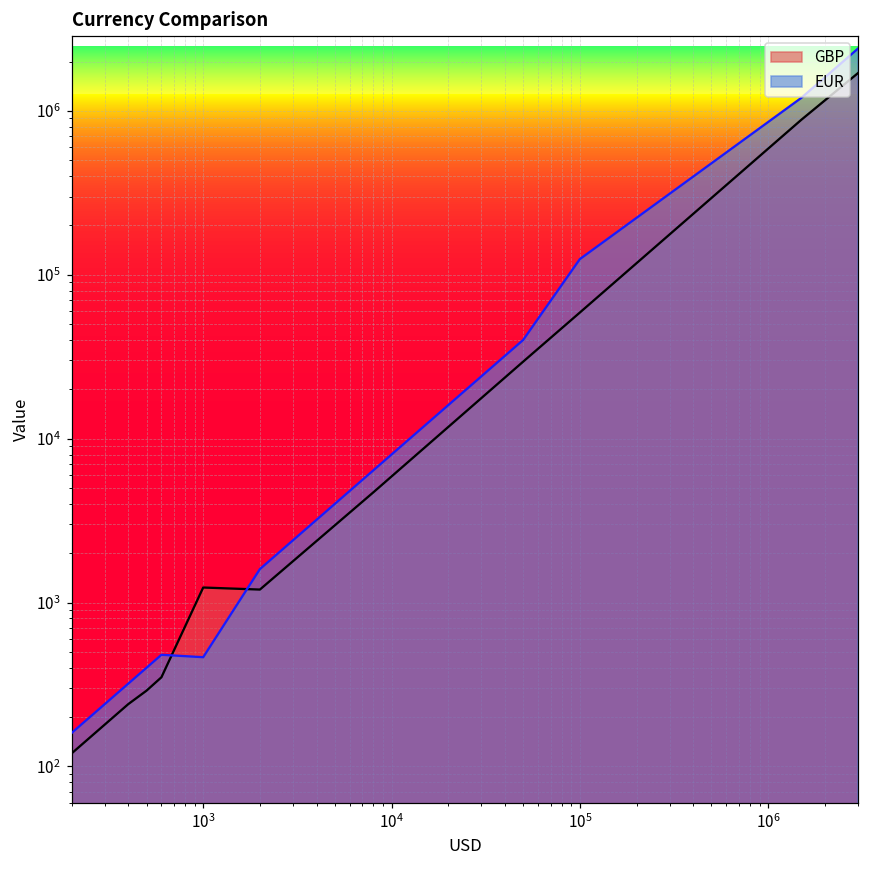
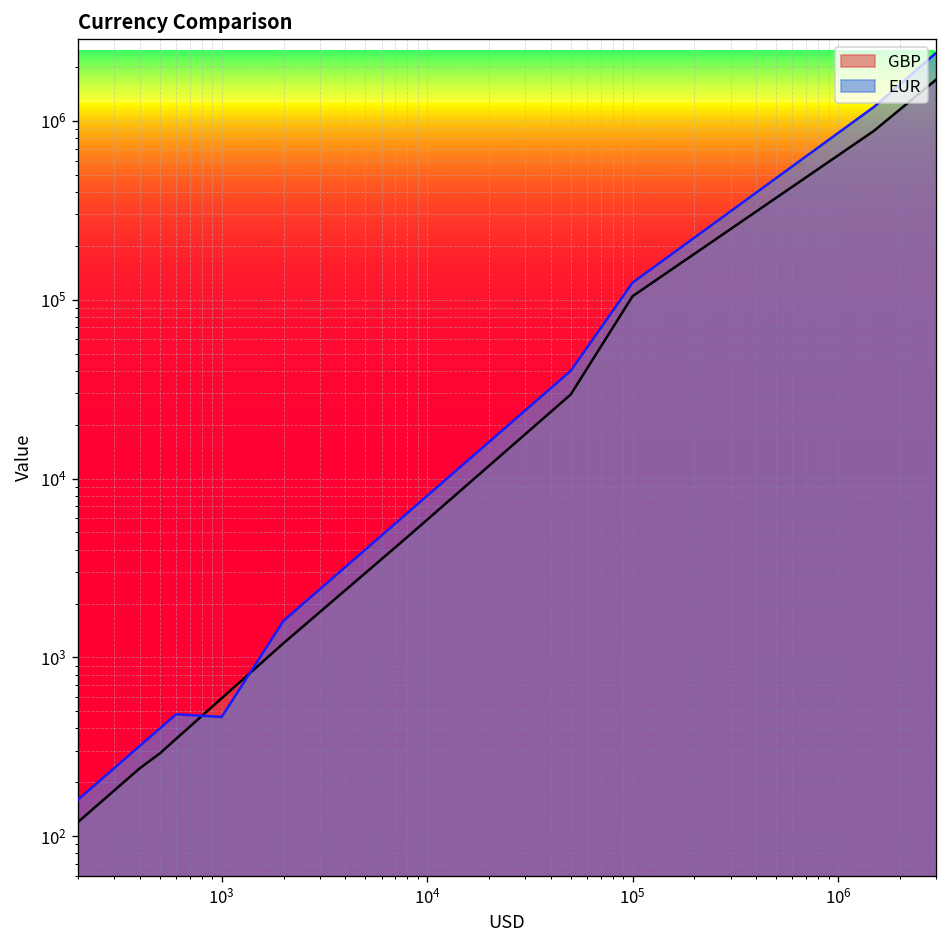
  {
    "GBP": {
-     "10^3": 1200,
-     "10^5": 59000
+     "10^3": 590,
+     "10^5": 100000
    },
    "EUR": {
      "10^3": 460,
      "10^5": 120000
    }
  }
